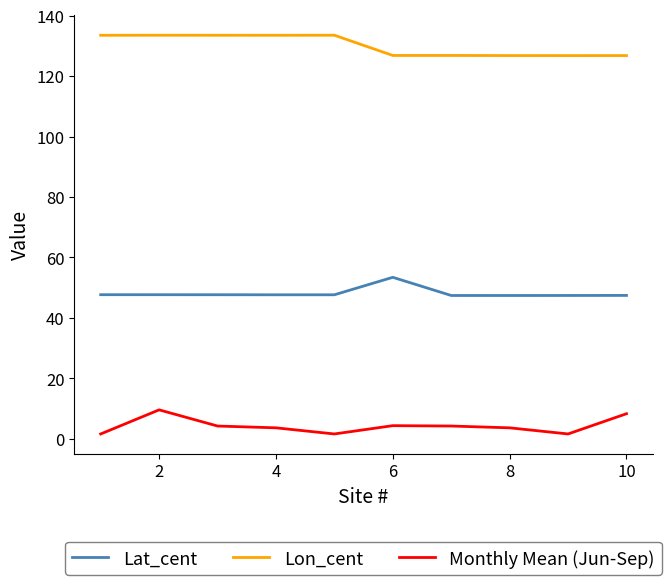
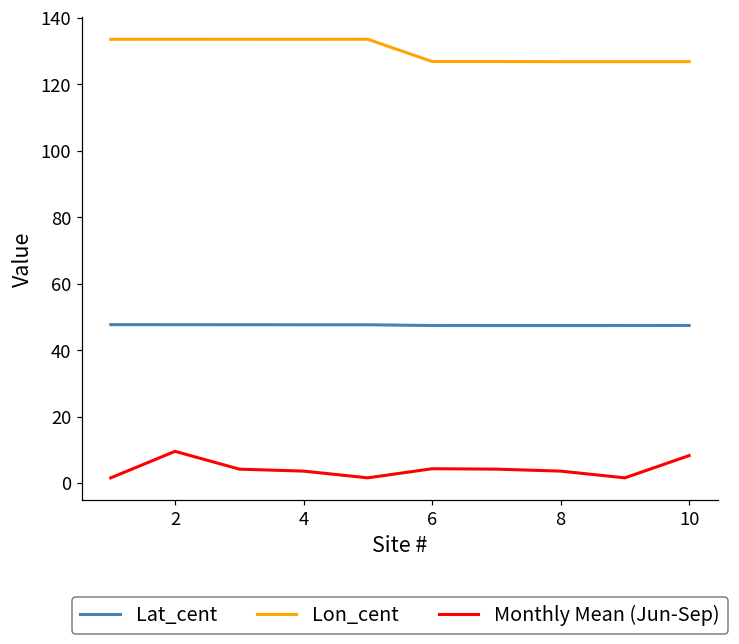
  {
    "Lat_cent": {
      "2": 48,
      "4": 48,
-     "6": 53,
+     "6": 47,
      "8": 47,
      "10": 47
    },
    "Lon_cent": {
      "2": 134,
      "4": 134,
      "6": 127,
      "8": 127,
      "10": 127
    },
    "Monthly Mean (Jun-Sep)": {
      "2": 10,
      "4": 4,
      "6": 4,
      "8": 4,
      "10": 8
    }
  }
